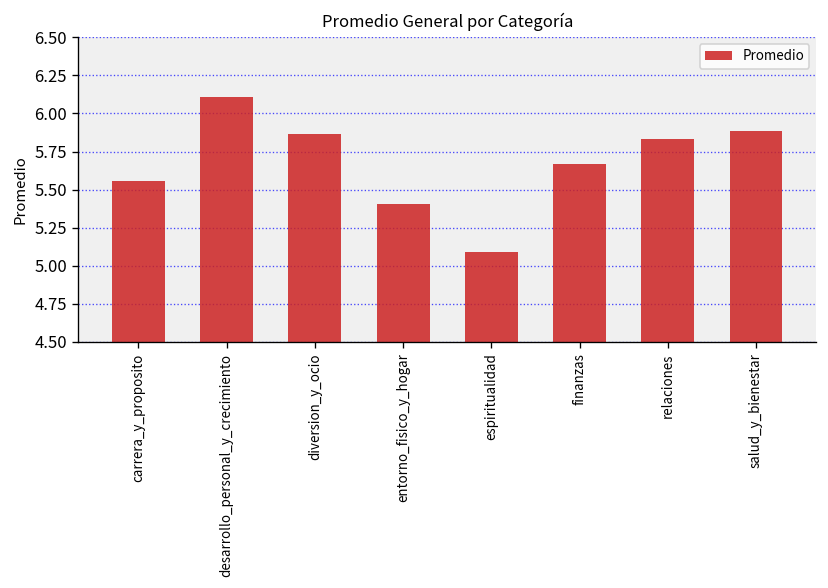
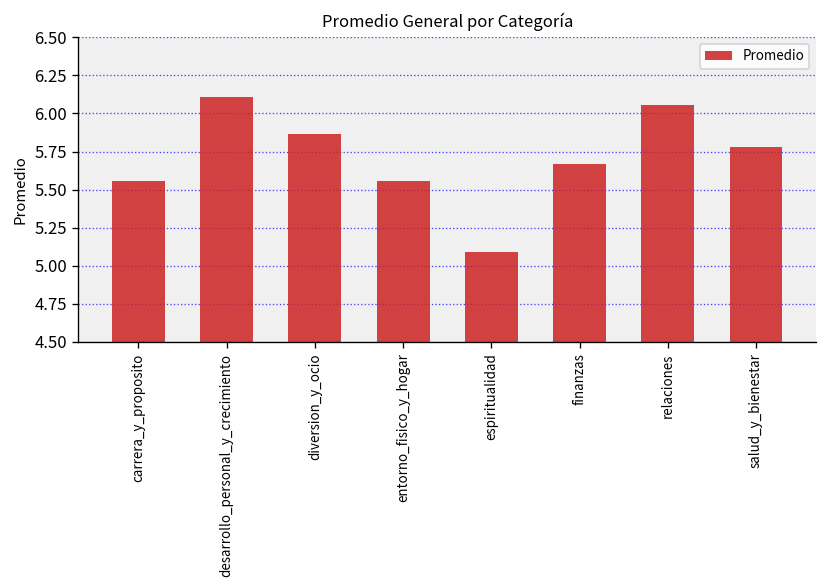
  {
    "carrera_y_proposito": 5.56,
    "desarrollo_personal_y_crecimiento": 6.11,
    "diversion_y_ocio": 5.87,
-   "entorno_fisico_y_hogar": 5.41,
+   "entorno_fisico_y_hogar": 5.56,
    "espiritualidad": 5.09,
    "finanzas": 5.67,
-   "relaciones": 5.83,
-   "salud_y_bienestar": 5.88
+   "relaciones": 6.06,
+   "salud_y_bienestar": 5.78
  }
